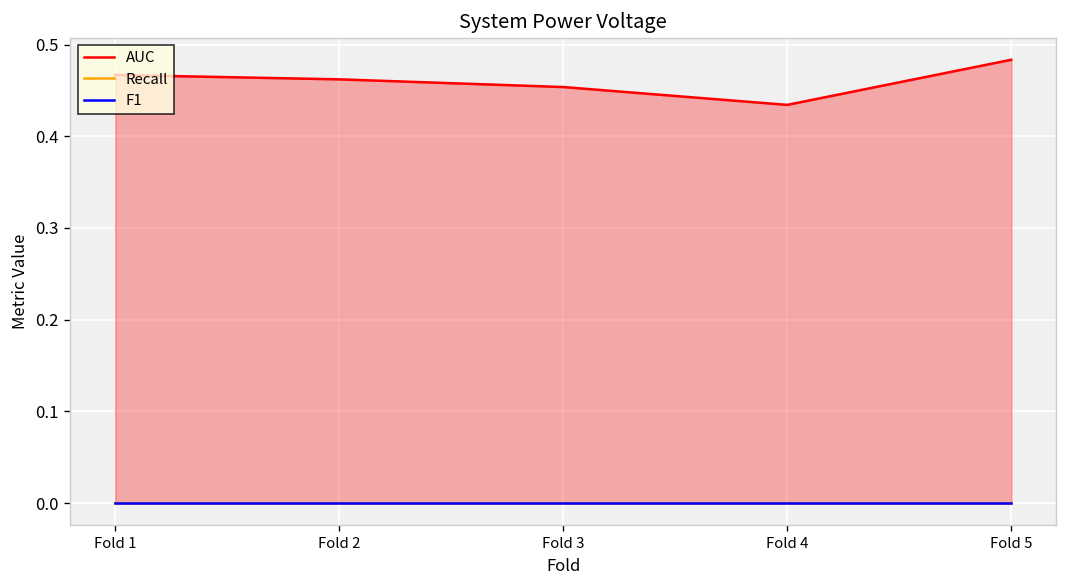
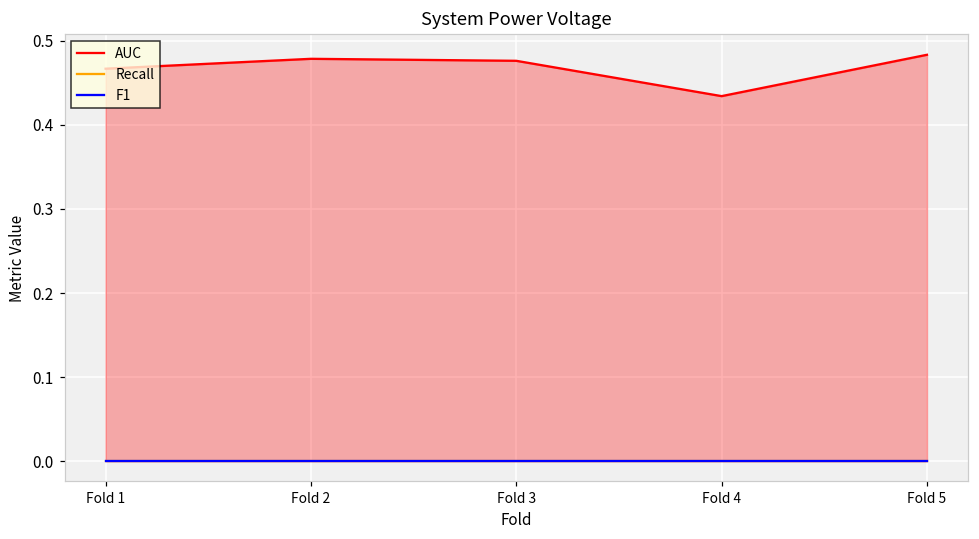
  {
    "AUC": {
-     "Fold 2": 0.46,
-     "Fold 3": 0.45,
+     "Fold 2": 0.48,
+     "Fold 3": 0.48,
      "Fold 4": 0.43,
      "Fold 5": 0.48
    },
    "F1": {
      "Fold 1": 0.00,
      "Fold 2": 0.00,
      "Fold 3": 0.00,
      "Fold 4": 0.00,
      "Fold 5": 0.00
    }
  }
